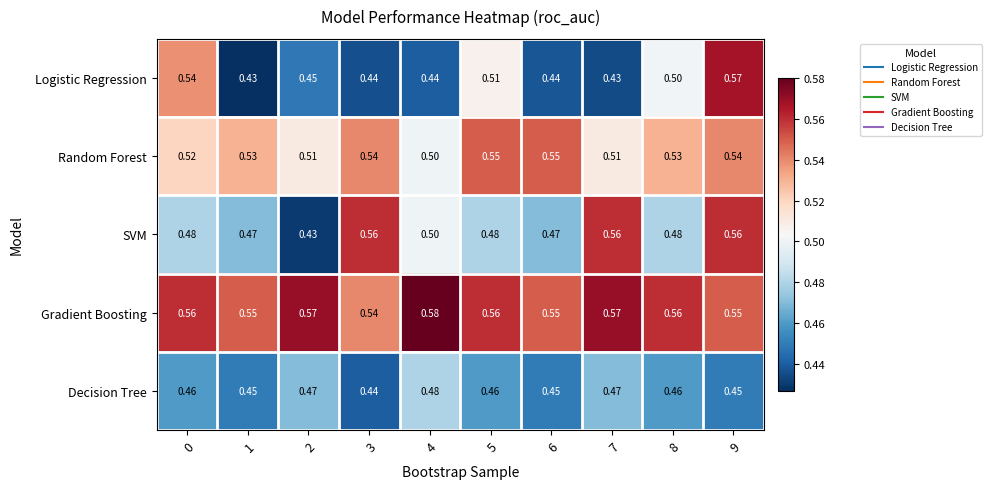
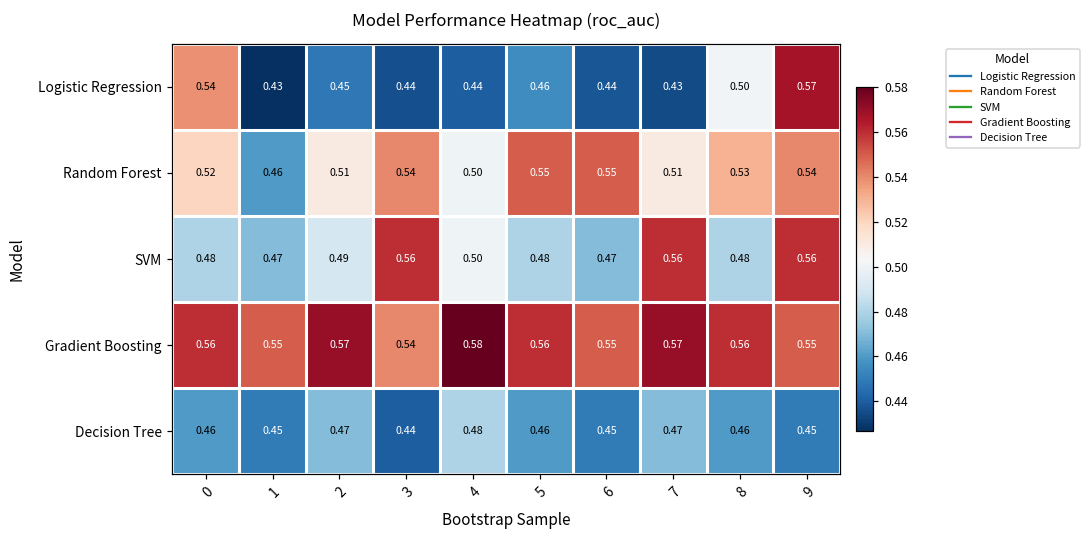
  {
    "Logistic Regression": {
      "0": 0.54,
      "1": 0.43,
      "2": 0.45,
      "3": 0.44,
      "4": 0.44,
-     "5": 0.51,
+     "5": 0.46,
      "6": 0.44,
      "7": 0.43,
      "8": 0.50,
      "9": 0.57
    },
    "Random Forest": {
      "0": 0.52,
-     "1": 0.53,
+     "1": 0.46,
      "2": 0.51,
      "3": 0.54,
      "4": 0.50,
      "5": 0.55,
      "6": 0.55,
      "7": 0.51,
      "8": 0.53,
      "9": 0.54
    },
    "SVM": {
      "0": 0.48,
      "1": 0.47,
-     "2": 0.43,
+     "2": 0.49,
      "3": 0.56,
      "4": 0.50,
      "5": 0.48,
      "6": 0.47,
      "7": 0.56,
      "8": 0.48,
      "9": 0.56
    },
    "Gradient Boosting": {
      "0": 0.56,
      "1": 0.55,
      "2": 0.57,
      "3": 0.54,
      "4": 0.58,
      "5": 0.56,
      "6": 0.55,
      "7": 0.57,
      "8": 0.56,
      "9": 0.55
    },
    "Decision Tree": {
      "0": 0.46,
      "1": 0.45,
      "2": 0.47,
      "3": 0.44,
      "4": 0.48,
      "5": 0.46,
      "6": 0.45,
      "7": 0.47,
      "8": 0.46,
      "9": 0.45
    }
  }
